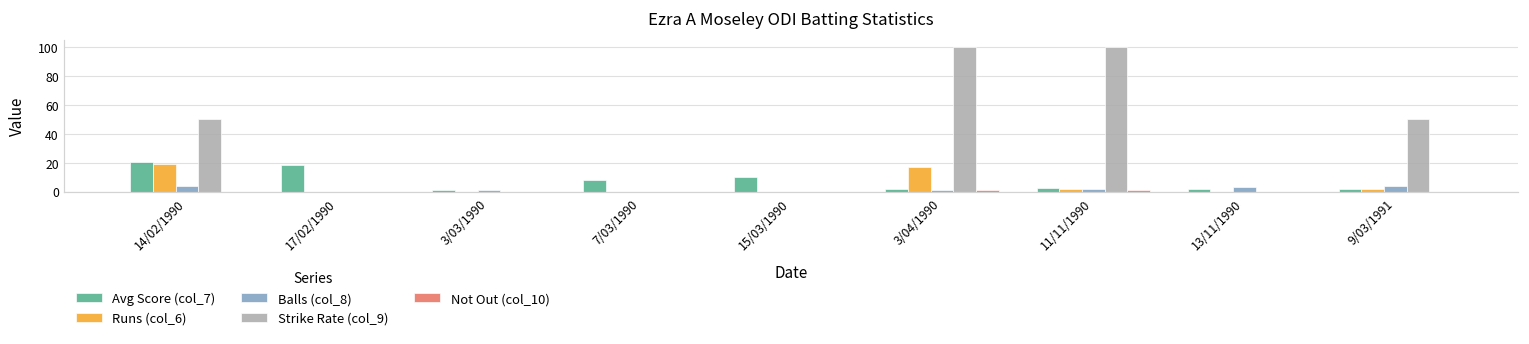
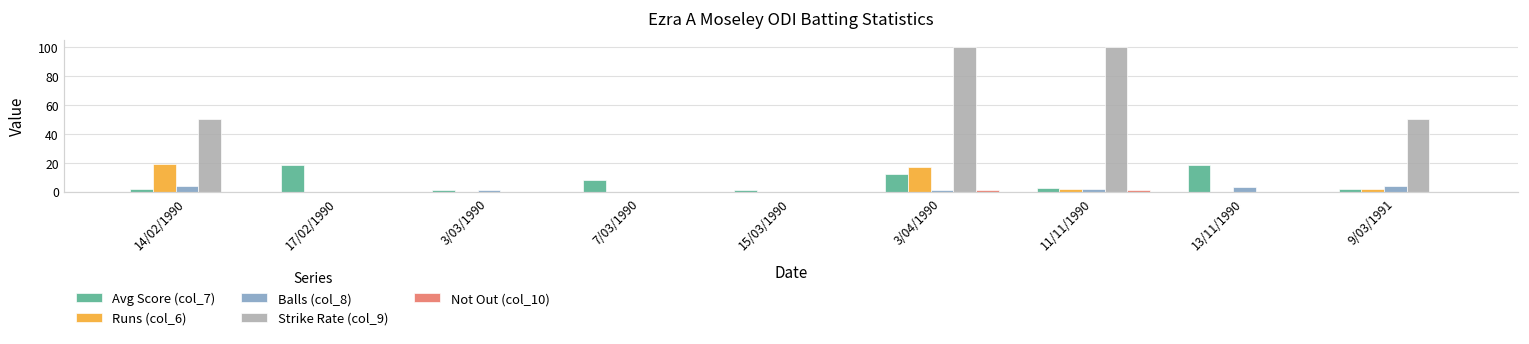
  {
    "Avg Score (col_7)": {
-     "14/02/1990": 20,
+     "14/02/1990": 2,
      "17/02/1990": 18,
      "7/03/1990": 8,
-     "15/03/1990": 10,
-     "3/04/1990": 2,
+     "15/03/1990": 1,
+     "3/04/1990": 12,
      "11/11/1990": 3,
-     "13/11/1990": 2
+     "13/11/1990": 18
    },
    "Runs (col_6)": {
      "14/02/1990": 19,
      "17/02/1990": 0,
      "3/03/1990": 0,
      "7/03/1990": 0,
      "15/03/1990": 0,
      "3/04/1990": 17,
      "11/11/1990": 2,
      "13/11/1990": 0,
      "9/03/1991": 2
    },
    "Not Out (col_10)": {
      "14/02/1990": 0,
      "17/02/1990": 0,
      "3/03/1990": 0,
      "7/03/1990": 0,
      "15/03/1990": 0,
      "13/11/1990": 0,
      "9/03/1991": 0
    }
  }
